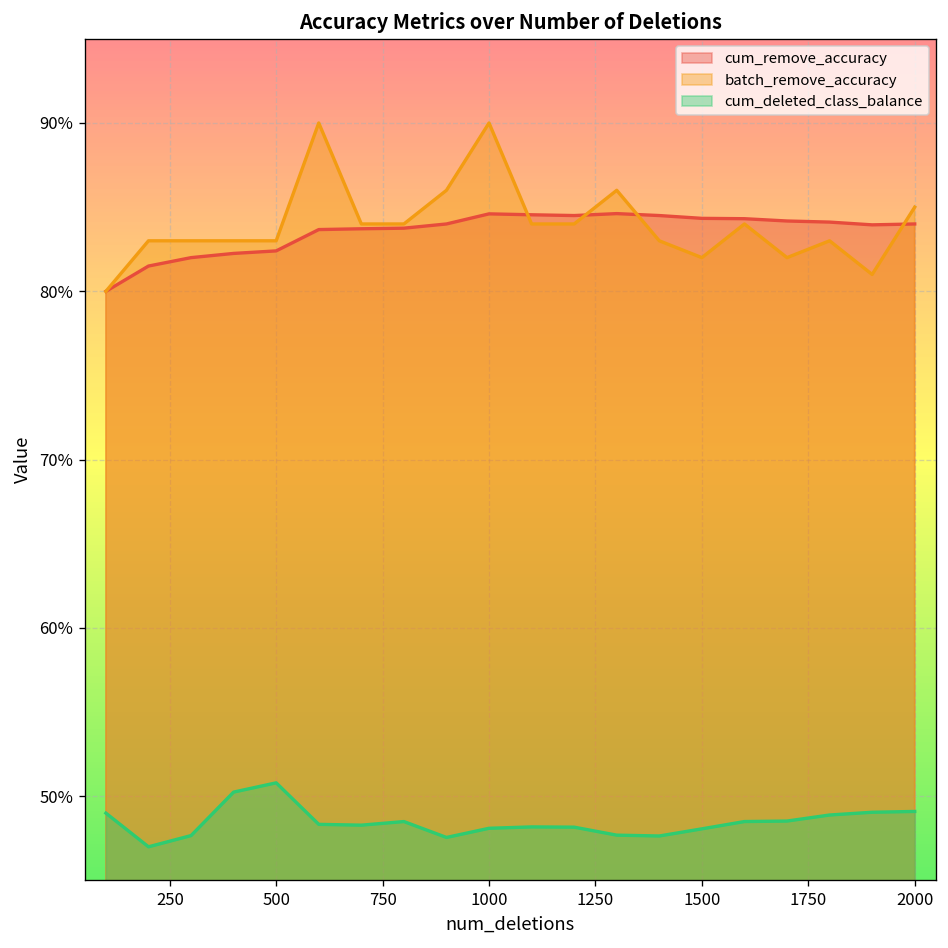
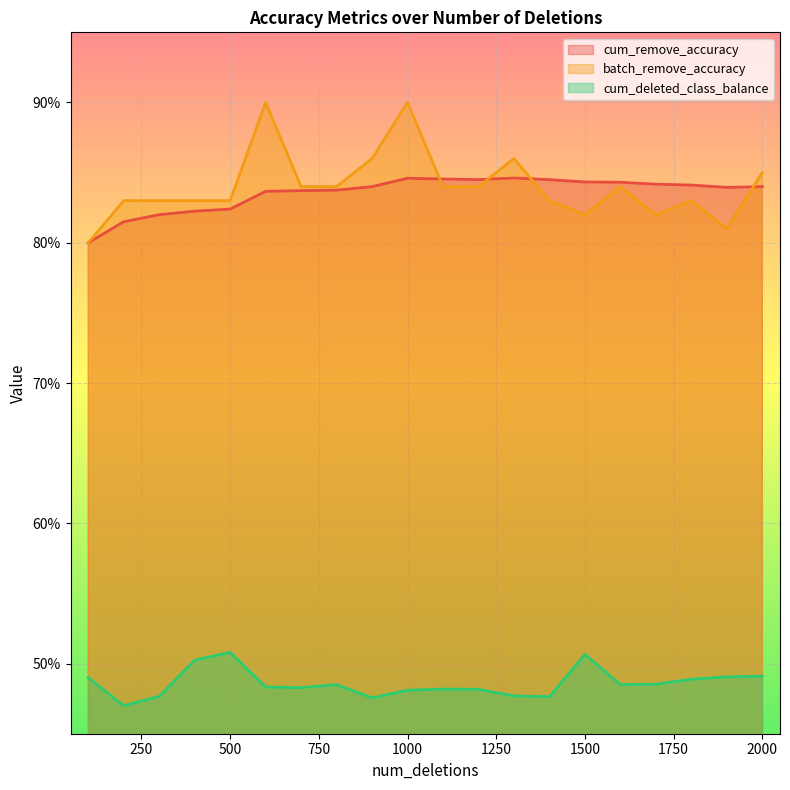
  {
    "cum_deleted_class_balance": {
      "500": "50.8%",
      "1000": "48.1%",
-     "1500": "48.1%",
+     "1500": "50.7%",
      "2000": "49.1%"
    }
  }
